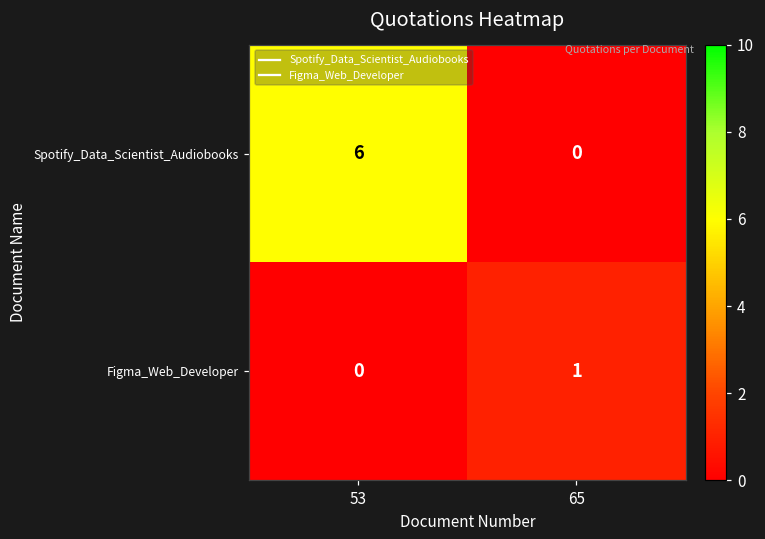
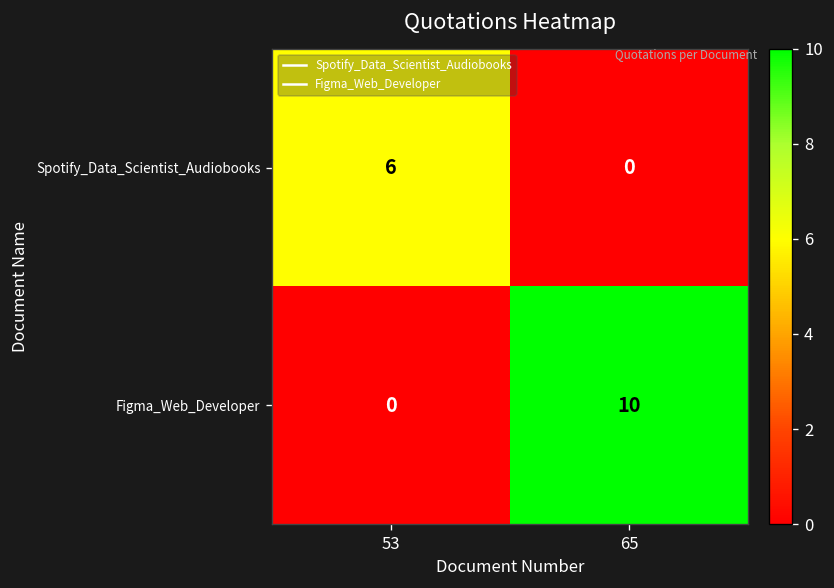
  {
    "Spotify_Data_Scientist_Audiobooks": {
      "53": 6
    },
    "Figma_Web_Developer": {
      "53": 0,
-     "65": 1
+     "65": 10
    }
  }
